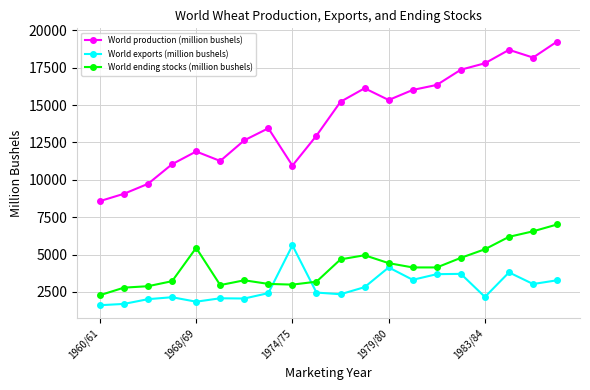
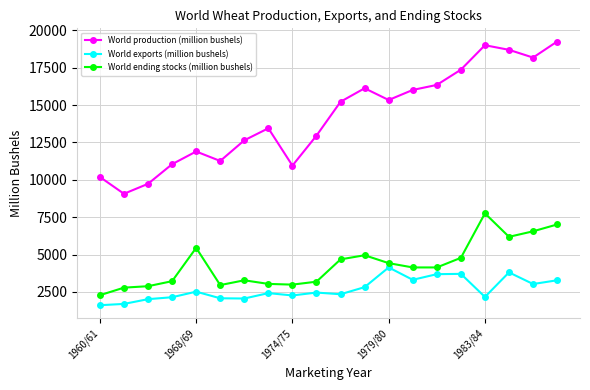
  {
    "World production (million bushels)": {
-     "1960/61": 8600,
+     "1960/61": 10200,
      "1968/69": 11900,
      "1974/75": 11000,
      "1979/80": 15300,
-     "1983/84": 17800
+     "1983/84": 19000
    },
    "World exports (million bushels)": {
      "1960/61": 1600,
-     "1968/69": 1800,
-     "1974/75": 5600,
+     "1968/69": 2500,
+     "1974/75": 2300,
      "1979/80": 4100,
      "1983/84": 2200
    },
    "World ending stocks (million bushels)": {
      "1960/61": 2300,
      "1968/69": 5400,
      "1974/75": 3000,
      "1979/80": 4400,
-     "1983/84": 5400
+     "1983/84": 7800
    }
  }
